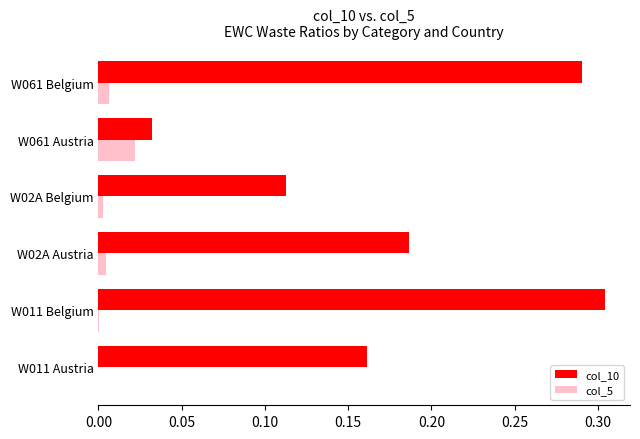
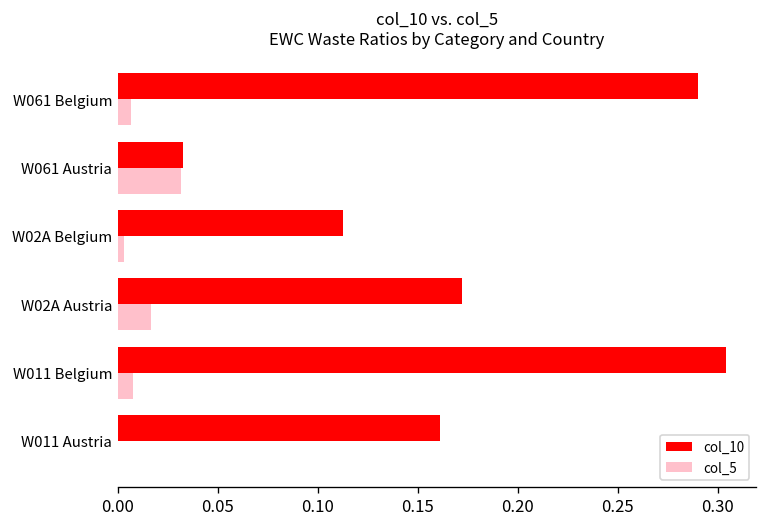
  {
    "col_10": {
      "W061 Belgium": 0.290,
      "W061 Austria": 0.032,
      "W02A Belgium": 0.113,
-     "W02A Austria": 0.187,
+     "W02A Austria": 0.172,
      "W011 Belgium": 0.304,
      "W011 Austria": 0.161
    },
    "col_5": {
      "W061 Belgium": 0.006,
-     "W061 Austria": 0.022,
+     "W061 Austria": 0.031,
      "W02A Belgium": 0.003,
-     "W02A Austria": 0.004,
-     "W011 Belgium": 0.000
+     "W02A Austria": 0.017,
+     "W011 Belgium": 0.008
    }
  }
